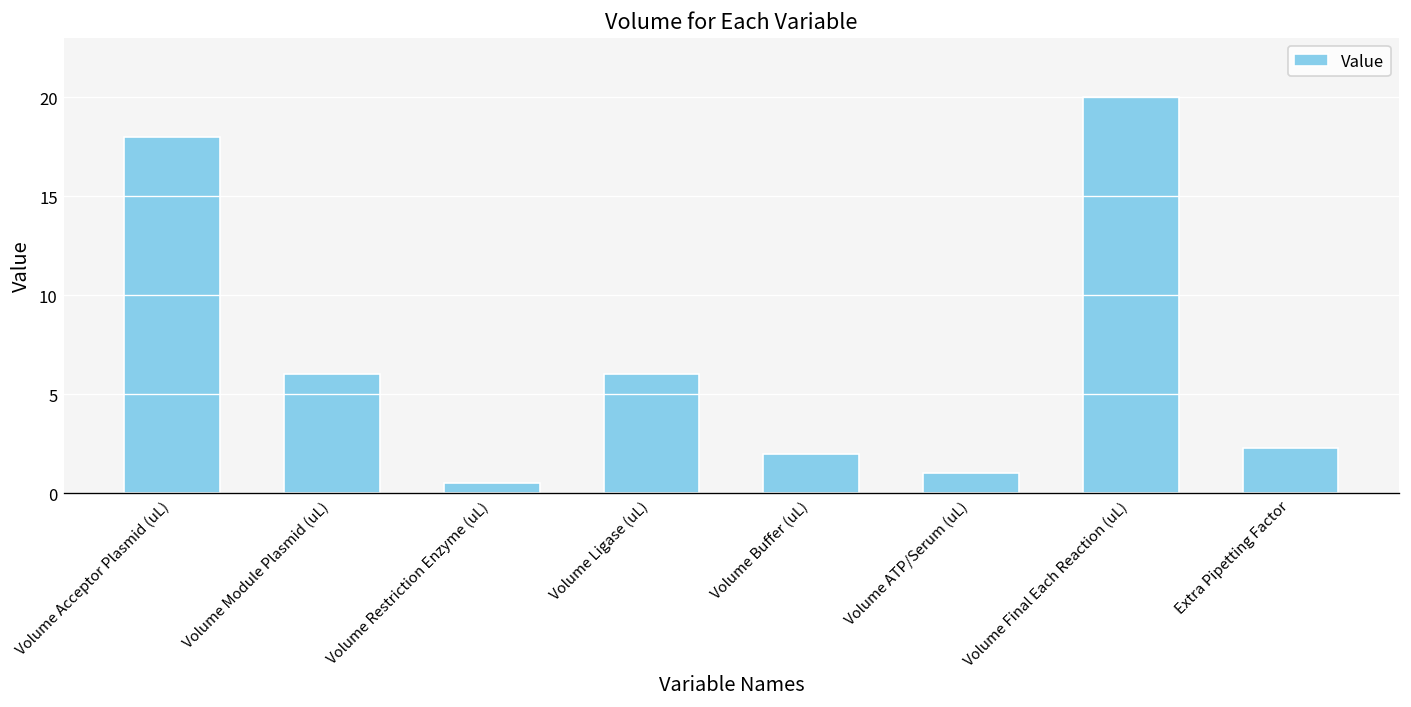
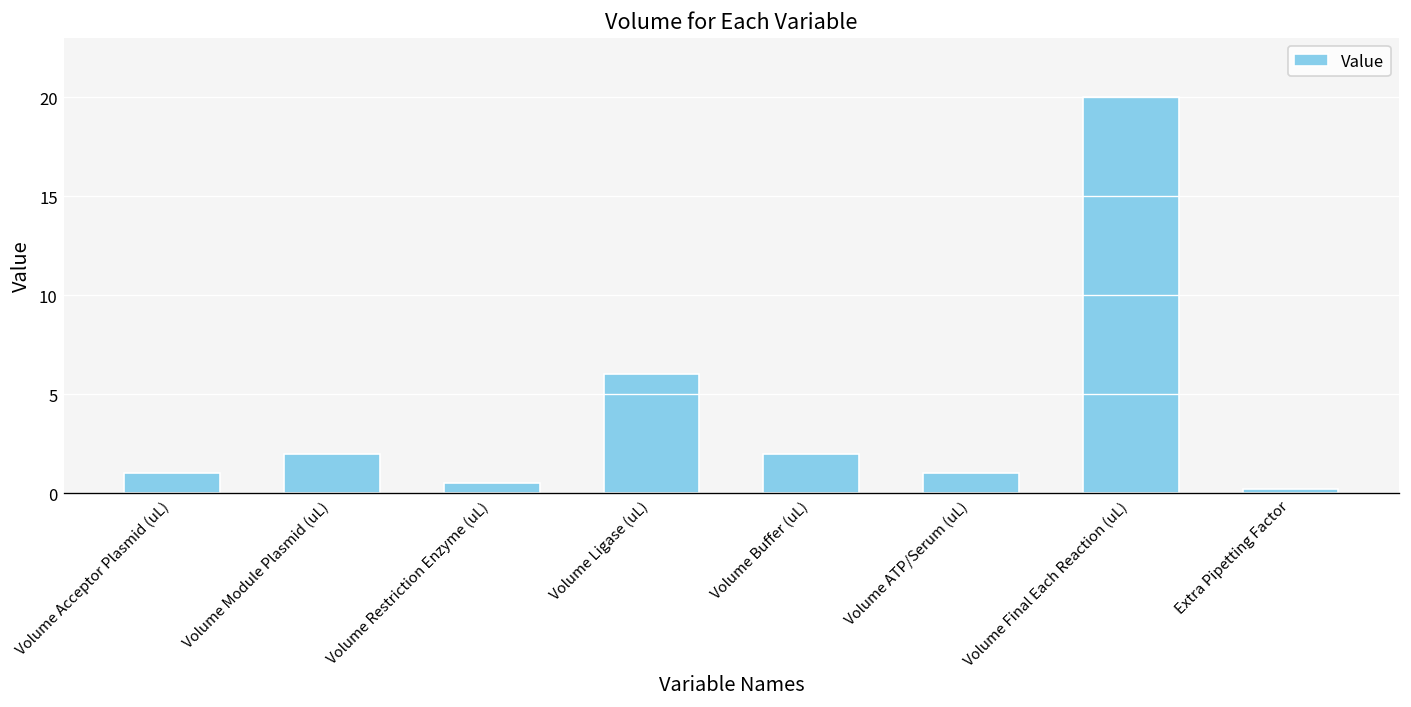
  {
-   "Volume Acceptor Plasmid (uL)": 18,
-   "Volume Module Plasmid (uL)": 6,
+   "Volume Acceptor Plasmid (uL)": 1,
+   "Volume Module Plasmid (uL)": 2,
    "Volume Restriction Enzyme (uL)": 0.5,
    "Volume Ligase (uL)": 6.0,
    "Volume Buffer (uL)": 2.0,
    "Volume ATP/Serum (uL)": 1.0,
    "Volume Final Each Reaction (uL)": 20.0,
-   "Extra Pipetting Factor": 2.3
+   "Extra Pipetting Factor": 0.2
  }
